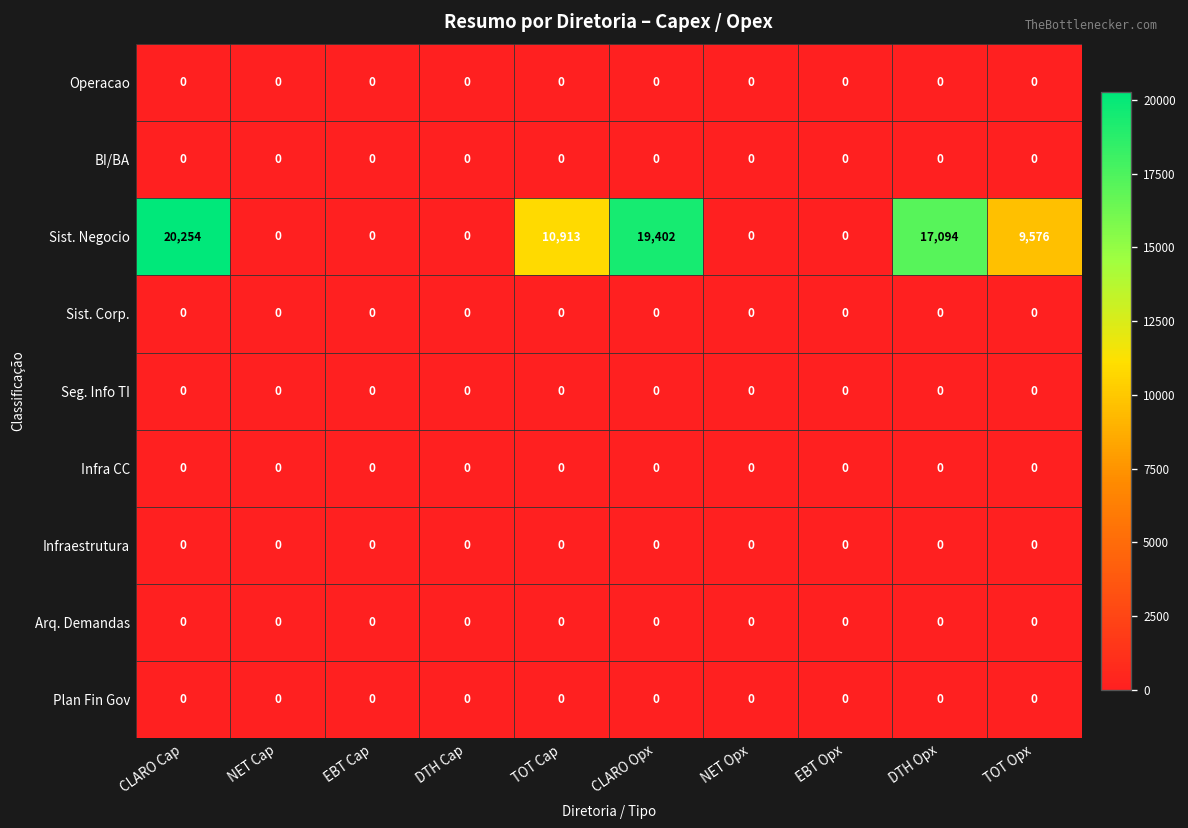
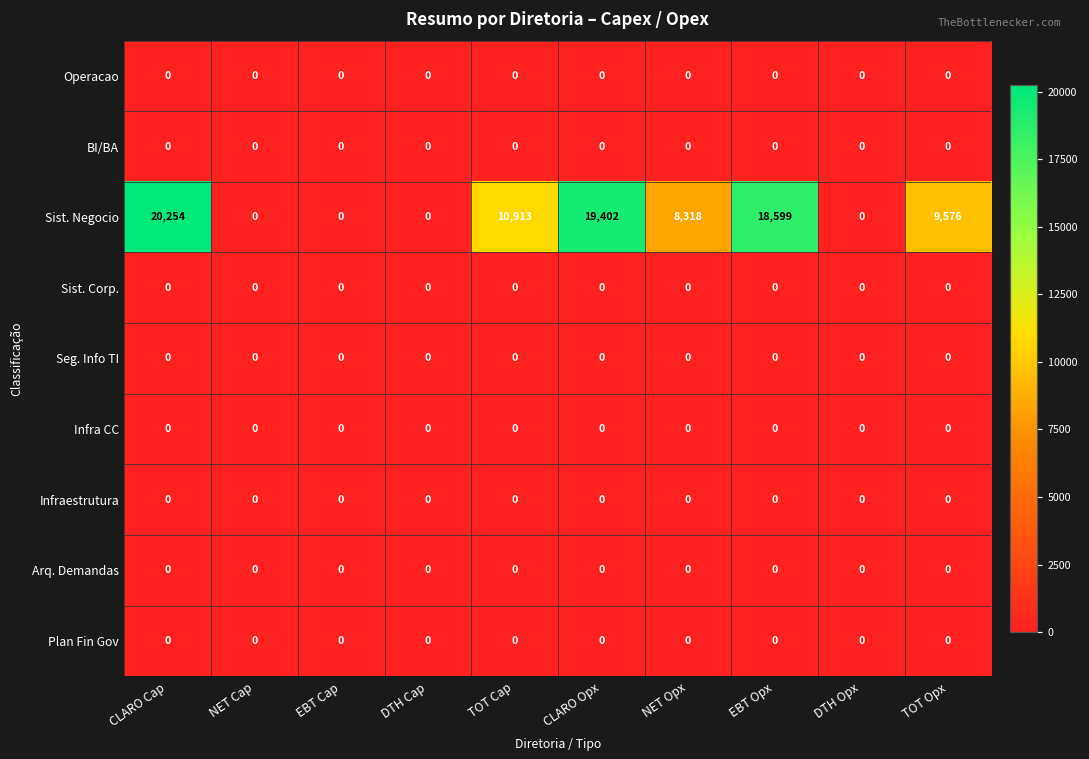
  {
    "Operacao": {
      "CLARO Cap": "0",
      "NET Cap": "0",
      "EBT Cap": "0",
      "DTH Cap": "0",
      "TOT Cap": "0",
      "CLARO Opx": "0",
      "NET Opx": "0",
      "EBT Opx": "0",
      "DTH Opx": "0",
      "TOT Opx": "0"
    },
    "BI/BA": {
      "CLARO Cap": "0",
      "NET Cap": "0",
      "EBT Cap": "0",
      "DTH Cap": "0",
      "TOT Cap": "0",
      "CLARO Opx": "0",
      "NET Opx": "0",
      "EBT Opx": "0",
      "DTH Opx": "0",
      "TOT Opx": "0"
    },
    "Sist. Negocio": {
      "CLARO Cap": "20,254",
      "NET Cap": "0",
      "EBT Cap": "0",
      "DTH Cap": "0",
      "TOT Cap": "10,913",
      "CLARO Opx": "19,402",
-     "NET Opx": "0",
-     "EBT Opx": "0",
-     "DTH Opx": "17,094",
+     "NET Opx": "8,318",
+     "EBT Opx": "18,599",
+     "DTH Opx": "0",
      "TOT Opx": "9,576"
    },
    "Sist. Corp.": {
      "CLARO Cap": "0",
      "NET Cap": "0",
      "EBT Cap": "0",
      "DTH Cap": "0",
      "TOT Cap": "0",
      "CLARO Opx": "0",
      "NET Opx": "0",
      "EBT Opx": "0",
      "DTH Opx": "0",
      "TOT Opx": "0"
    },
    "Seg. Info TI": {
      "CLARO Cap": "0",
      "NET Cap": "0",
      "EBT Cap": "0",
      "DTH Cap": "0",
      "TOT Cap": "0",
      "CLARO Opx": "0",
      "NET Opx": "0",
      "EBT Opx": "0",
      "DTH Opx": "0",
      "TOT Opx": "0"
    },
    "Infra CC": {
      "CLARO Cap": "0",
      "NET Cap": "0",
      "EBT Cap": "0",
      "DTH Cap": "0",
      "TOT Cap": "0",
      "CLARO Opx": "0",
      "NET Opx": "0",
      "EBT Opx": "0",
      "DTH Opx": "0",
      "TOT Opx": "0"
    },
    "Infraestrutura": {
      "CLARO Cap": "0",
      "NET Cap": "0",
      "EBT Cap": "0",
      "DTH Cap": "0",
      "TOT Cap": "0",
      "CLARO Opx": "0",
      "NET Opx": "0",
      "EBT Opx": "0",
      "DTH Opx": "0",
      "TOT Opx": "0"
    },
    "Arq. Demandas": {
      "CLARO Cap": "0",
      "NET Cap": "0",
      "EBT Cap": "0",
      "DTH Cap": "0",
      "TOT Cap": "0",
      "CLARO Opx": "0",
      "NET Opx": "0",
      "EBT Opx": "0",
      "DTH Opx": "0",
      "TOT Opx": "0"
    },
    "Plan Fin Gov": {
      "CLARO Cap": "0",
      "NET Cap": "0",
      "EBT Cap": "0",
      "DTH Cap": "0",
      "TOT Cap": "0",
      "CLARO Opx": "0",
      "NET Opx": "0",
      "EBT Opx": "0",
      "DTH Opx": "0",
      "TOT Opx": "0"
    }
  }
